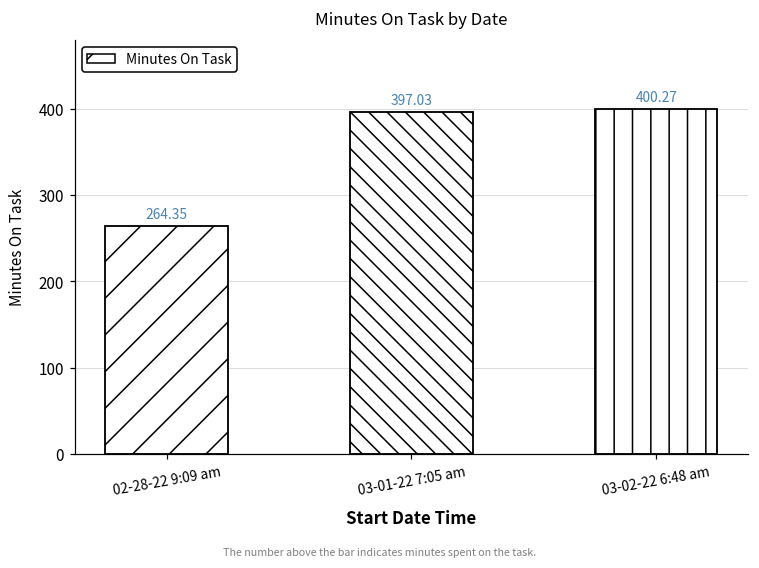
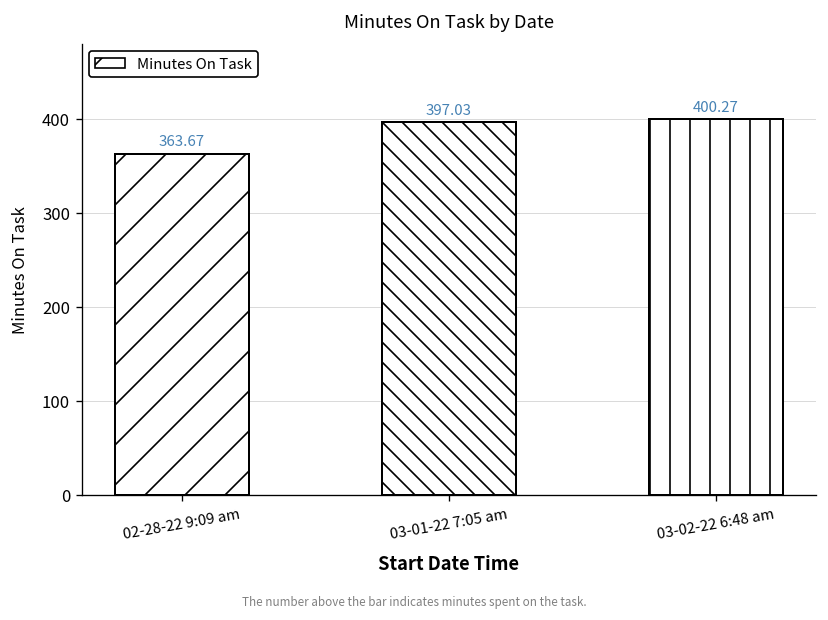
  {
-   "02-28-22 9:09 am": 264.35,
+   "02-28-22 9:09 am": 363.67,
    "03-01-22 7:05 am": 397.03,
    "03-02-22 6:48 am": 400.27
  }
